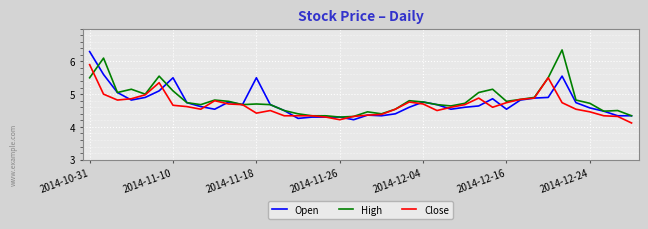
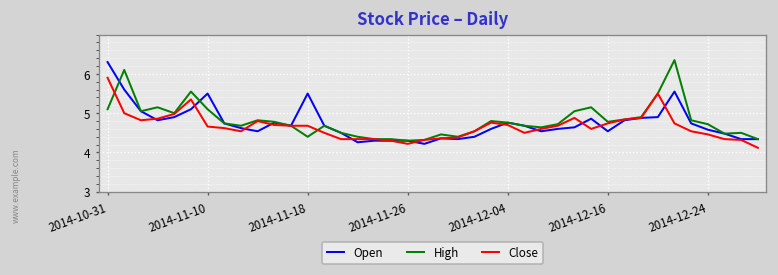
  {
    "Open": {
      "2014-10-31": 6.3,
      "2014-11-10": 5.5,
      "2014-11-18": 5.5,
      "2014-12-16": 4.5,
      "2014-12-24": 4.6
    },
    "High": {
-     "2014-10-31": 5.5,
+     "2014-10-31": 5.1,
      "2014-11-10": 5.1,
-     "2014-11-18": 4.7,
+     "2014-11-18": 4.4,
      "2014-12-24": 4.7
    },
    "Close": {
      "2014-10-31": 5.9,
      "2014-11-10": 4.7,
-     "2014-11-18": 4.4,
+     "2014-11-18": 4.7,
      "2014-11-26": 4.2,
      "2014-12-24": 4.5
    }
  }
